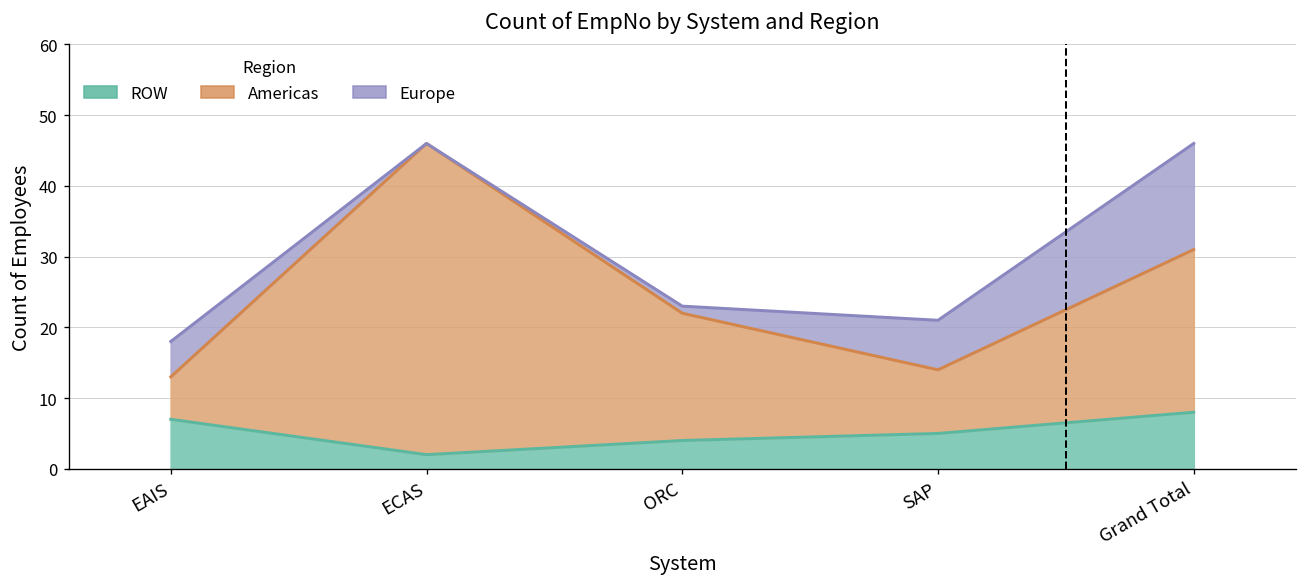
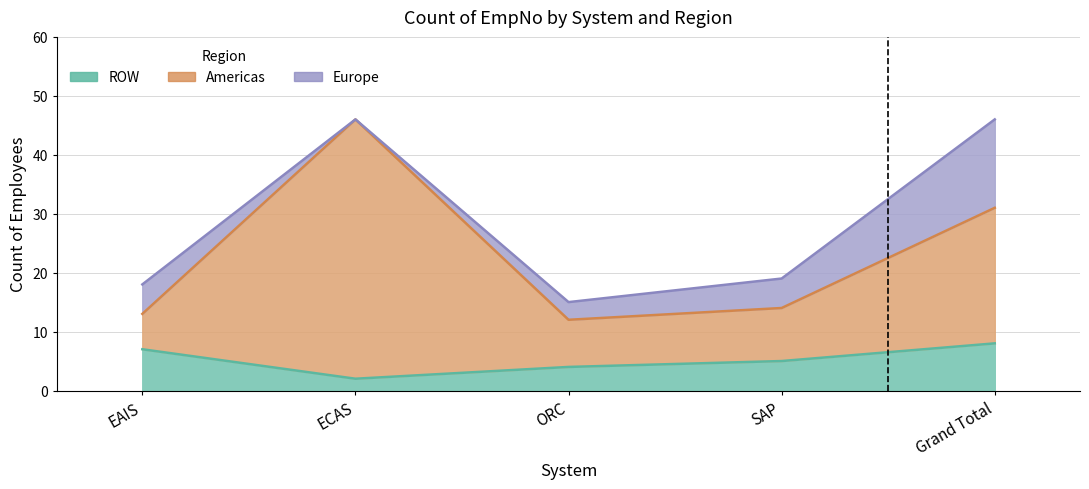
  {
    "ROW": {
      "EAIS": 7,
      "ECAS": 2,
      "ORC": 4,
      "SAP": 5,
      "Grand Total": 8
    },
    "Americas": {
      "EAIS": 6,
-     "ORC": 18,
+     "ORC": 8,
      "SAP": 9,
      "Grand Total": 23
    },
    "Europe": {
      "EAIS": 5,
-     "ORC": 1,
-     "SAP": 7,
+     "ORC": 3,
+     "SAP": 5,
      "Grand Total": 15
    }
  }
